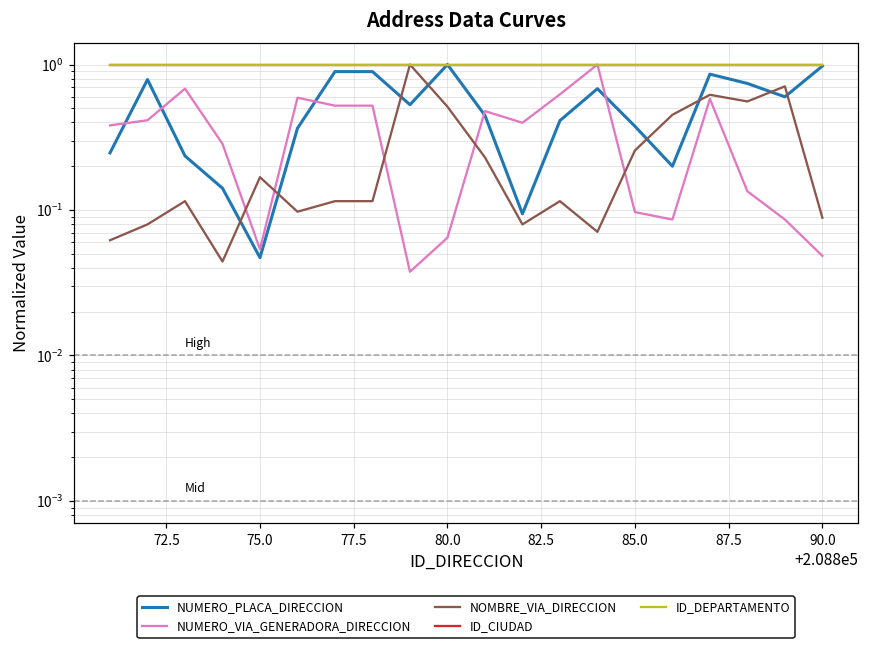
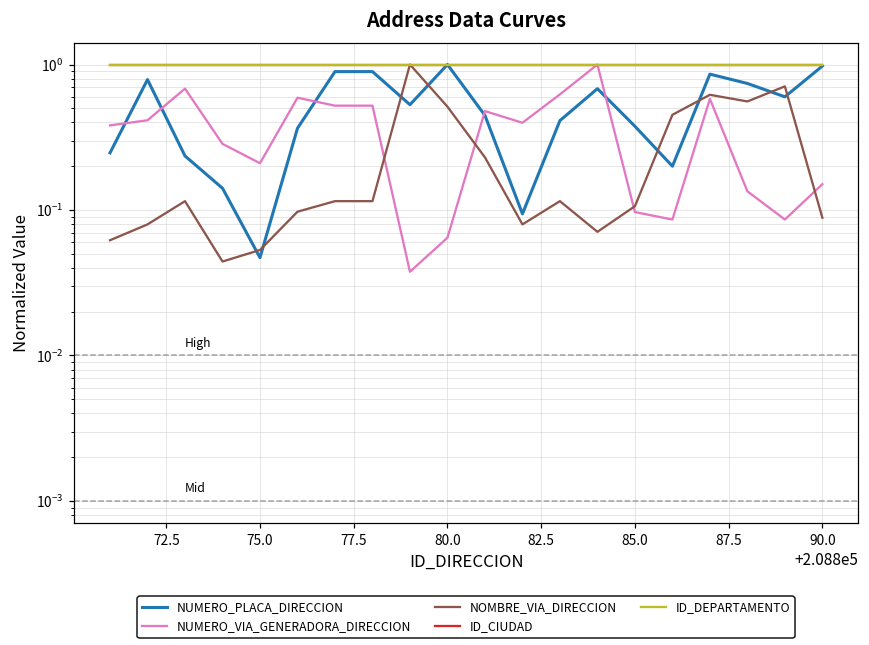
  {
    "NUMERO_PLACA_DIRECCION": {
      "75.0": 0.047,
      "85.0": 0.38
    },
    "NUMERO_VIA_GENERADORA_DIRECCION": {
-     "75.0": 0.054,
+     "75.0": 0.21,
      "80.0": 0.06,
      "85.0": 0.10,
-     "90.0": 0.048
+     "90.0": 0.15
    },
    "NOMBRE_VIA_DIRECCION": {
-     "75.0": 0.17,
+     "75.0": 0.053,
      "80.0": 0.51,
-     "85.0": 0.26,
+     "85.0": 0.11,
      "90.0": 0.09
    },
    "ID_DEPARTAMENTO": {
      "75.0": 1.0,
      "85.0": 1.0
    }
  }
